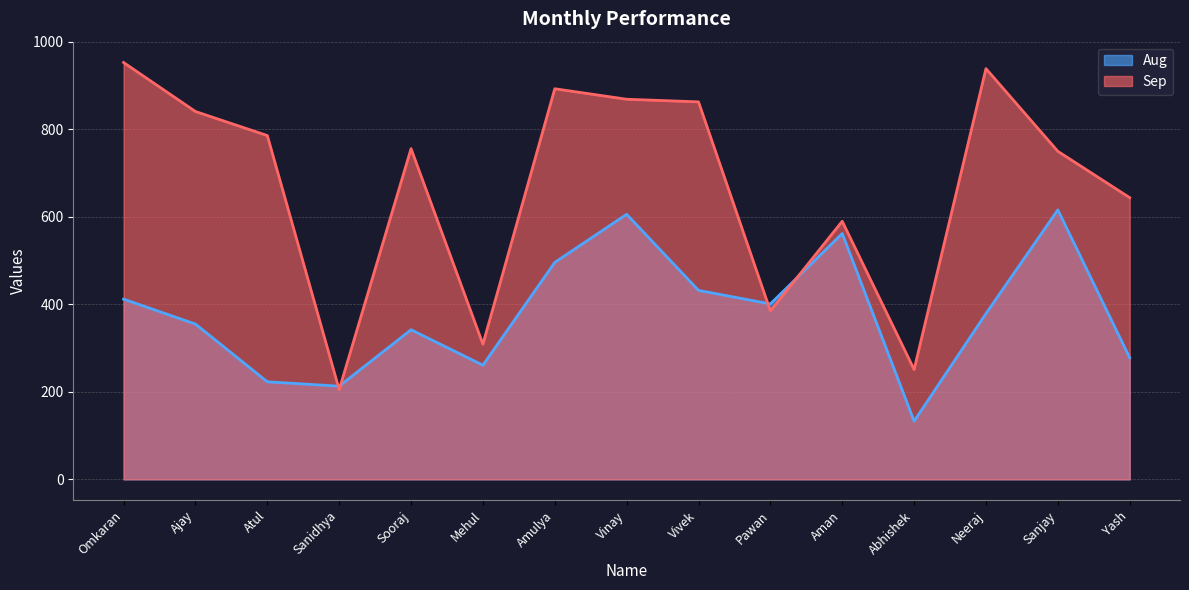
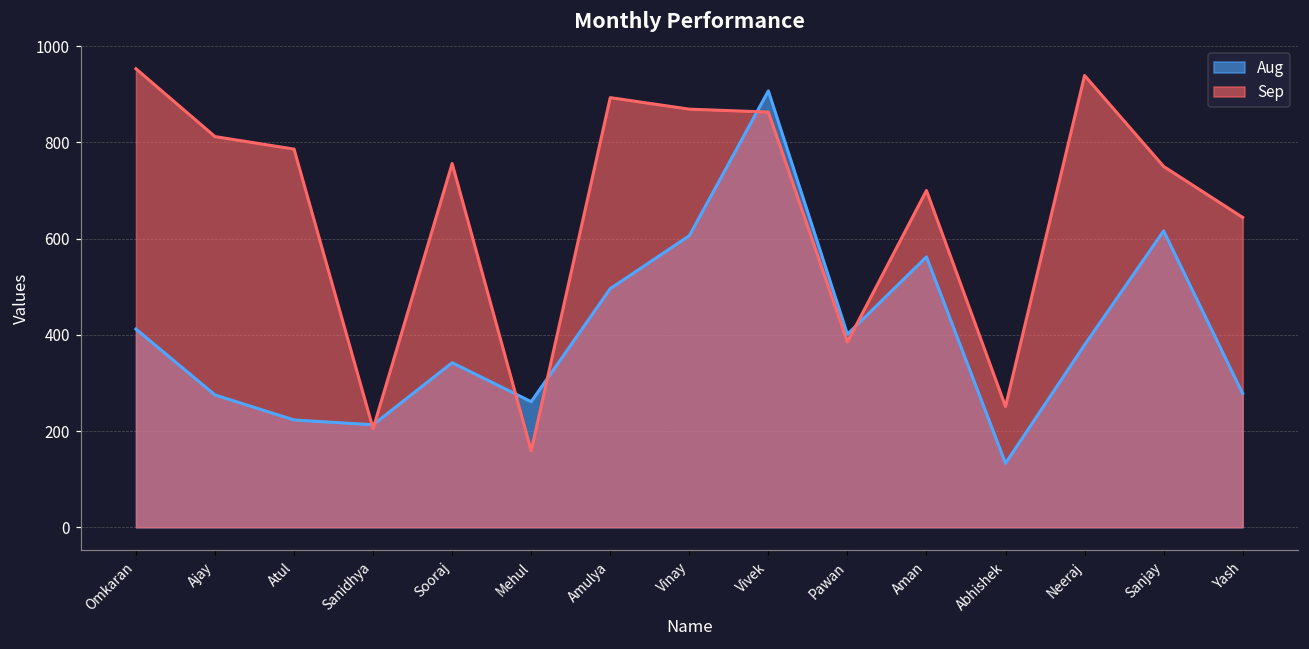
  {
    "Aug": {
      "Omkaran": 410,
-     "Ajay": 360,
+     "Ajay": 280,
      "Atul": 220,
      "Sanidhya": 210,
      "Sooraj": 340,
      "Mehul": 260,
      "Amulya": 500,
      "Vinay": 610,
-     "Vivek": 430,
+     "Vivek": 910,
      "Pawan": 400,
      "Aman": 560,
      "Abhishek": 130,
      "Neeraj": 380,
      "Sanjay": 620,
      "Yash": 280
    },
    "Sep": {
      "Omkaran": 950,
-     "Ajay": 840,
+     "Ajay": 810,
      "Atul": 790,
      "Sanidhya": 210,
      "Sooraj": 760,
-     "Mehul": 310,
+     "Mehul": 160,
      "Amulya": 890,
      "Vinay": 870,
      "Vivek": 860,
      "Pawan": 390,
-     "Aman": 590,
+     "Aman": 700,
      "Abhishek": 250,
      "Neeraj": 940,
      "Sanjay": 750,
      "Yash": 640
    }
  }
